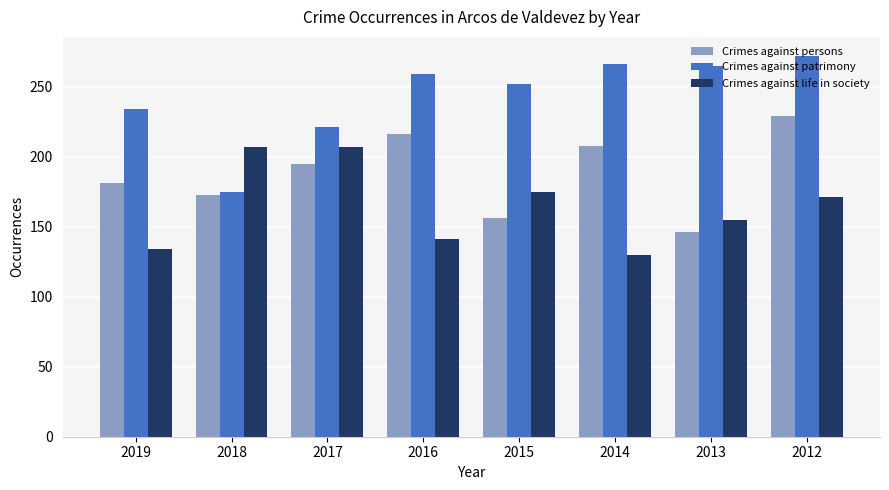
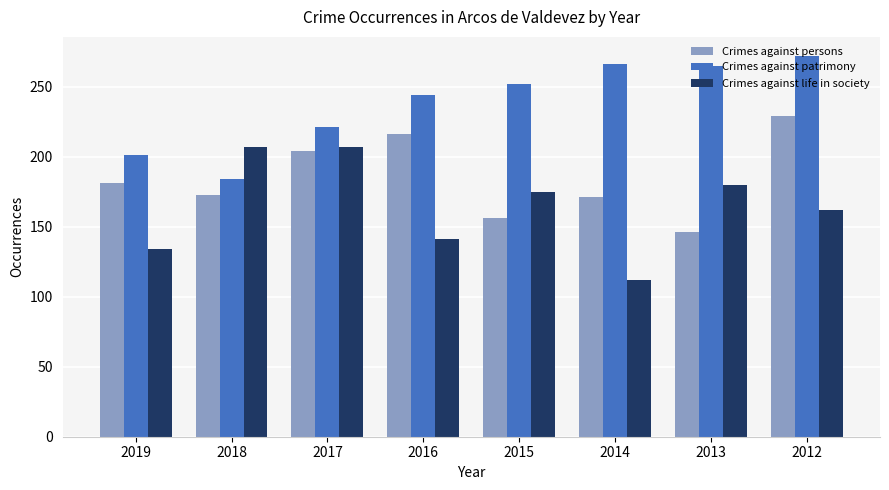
  {
    "Crimes against persons": {
      "2019": 181,
      "2018": 173,
-     "2017": 195,
+     "2017": 204,
      "2016": 216,
      "2015": 156,
-     "2014": 208,
+     "2014": 171,
      "2013": 146,
      "2012": 229
    },
    "Crimes against patrimony": {
-     "2019": 234,
-     "2018": 175,
+     "2019": 201,
+     "2018": 184,
      "2017": 221,
-     "2016": 259,
+     "2016": 244,
      "2015": 252,
      "2014": 266,
      "2013": 265,
      "2012": 272
    },
    "Crimes against life in society": {
      "2019": 134,
      "2018": 207,
      "2017": 207,
      "2016": 141,
      "2015": 175,
-     "2014": 130,
-     "2013": 155,
-     "2012": 171
+     "2014": 112,
+     "2013": 180,
+     "2012": 162
    }
  }
